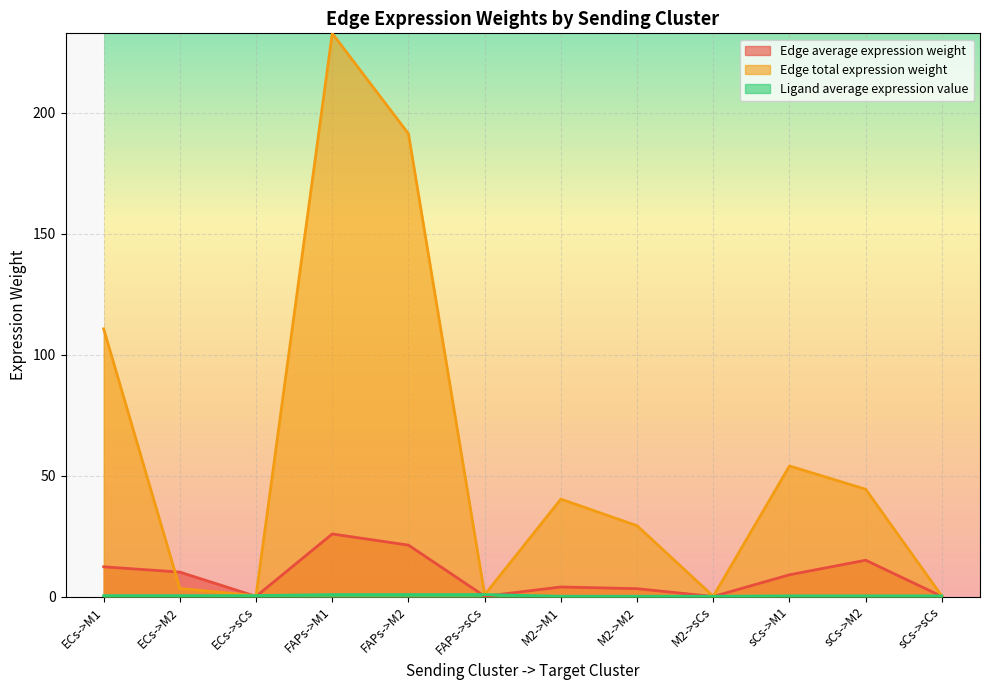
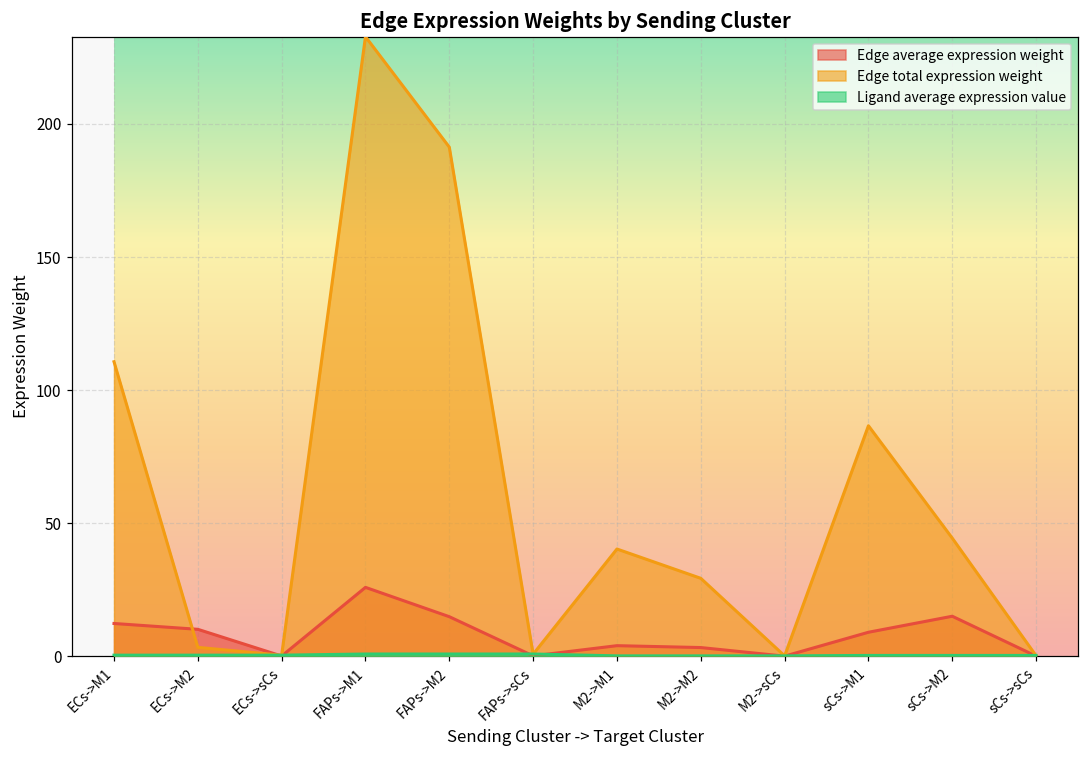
  {
    "Edge average expression weight": {
      "ECs->M1": 12,
      "ECs->M2": 10,
      "FAPs->M1": 26,
-     "FAPs->M2": 21,
+     "FAPs->M2": 15,
      "M2->M1": 4,
      "M2->M2": 3,
      "sCs->M1": 9,
      "sCs->M2": 15
    },
    "Edge total expression weight": {
      "ECs->M1": 111,
      "ECs->M2": 3,
      "FAPs->M1": 233,
      "FAPs->M2": 191,
      "M2->M1": 40,
      "M2->M2": 29,
-     "sCs->M1": 54,
+     "sCs->M1": 87,
      "sCs->M2": 44
    },
    "Ligand average expression value": {
      "ECs->M1": 0,
      "ECs->M2": 0,
      "FAPs->M1": 1,
      "FAPs->M2": 1,
      "M2->M1": 0,
      "M2->M2": 0,
      "sCs->M1": 0,
      "sCs->M2": 0
    }
  }
